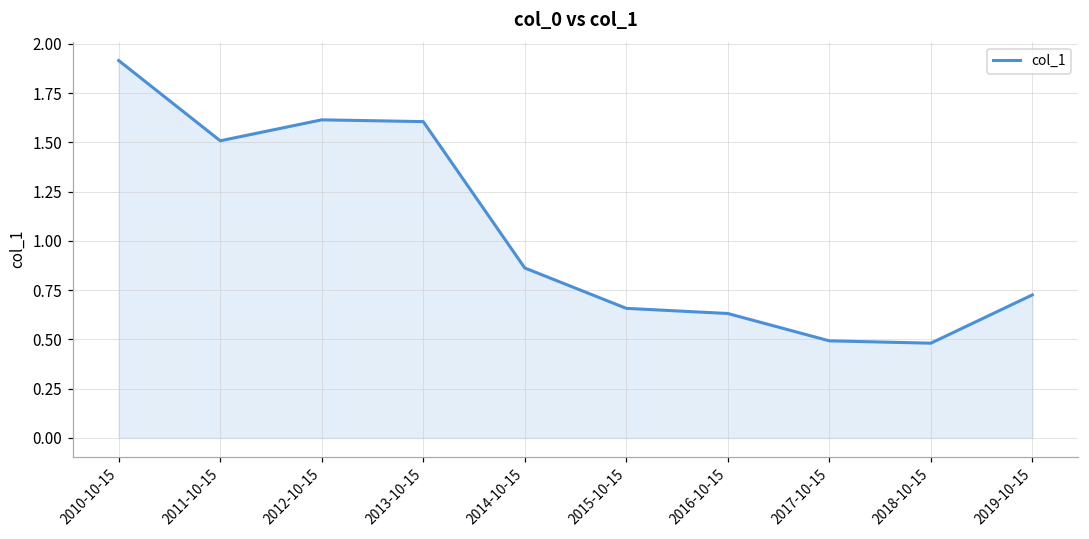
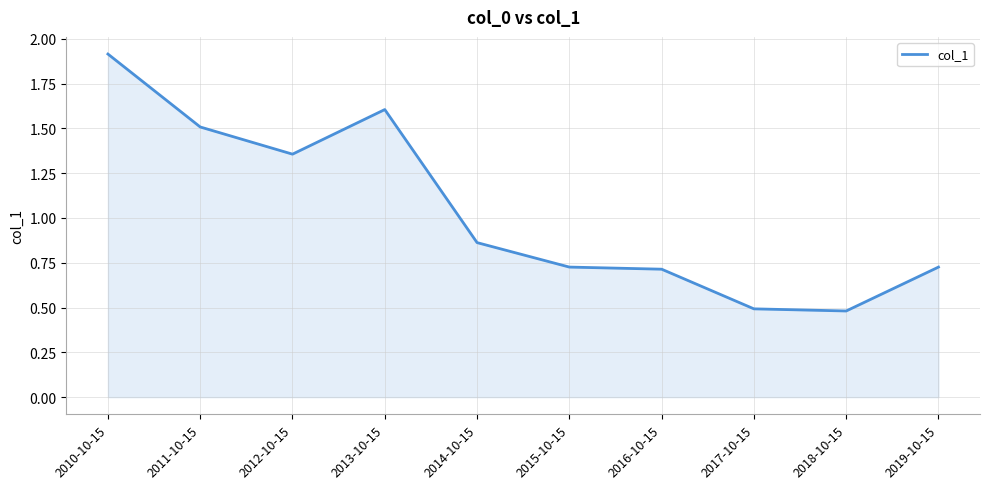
  {
    "2010-10-15": 1.91,
    "2011-10-15": 1.51,
-   "2012-10-15": 1.61,
+   "2012-10-15": 1.36,
    "2013-10-15": 1.61,
    "2014-10-15": 0.86,
-   "2015-10-15": 0.66,
-   "2016-10-15": 0.63,
+   "2015-10-15": 0.73,
+   "2016-10-15": 0.71,
    "2017-10-15": 0.49,
    "2018-10-15": 0.48,
    "2019-10-15": 0.73
  }
